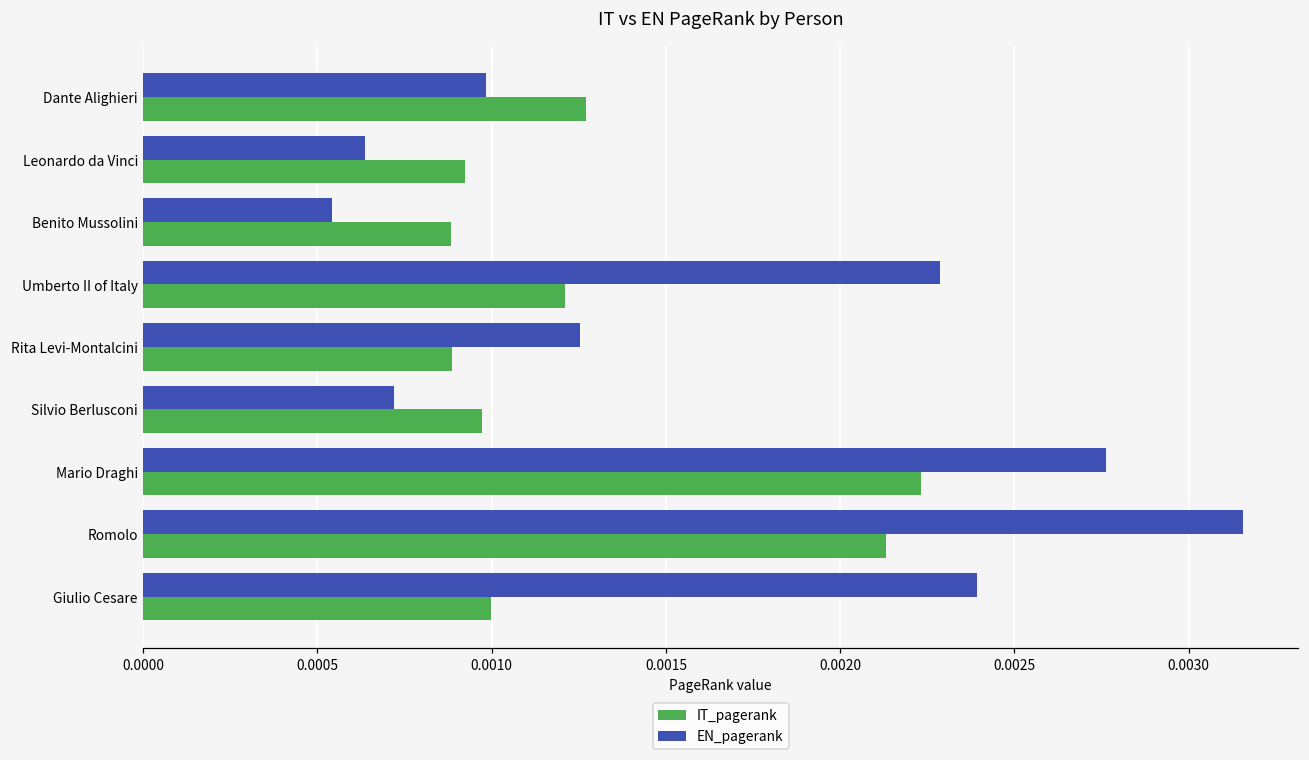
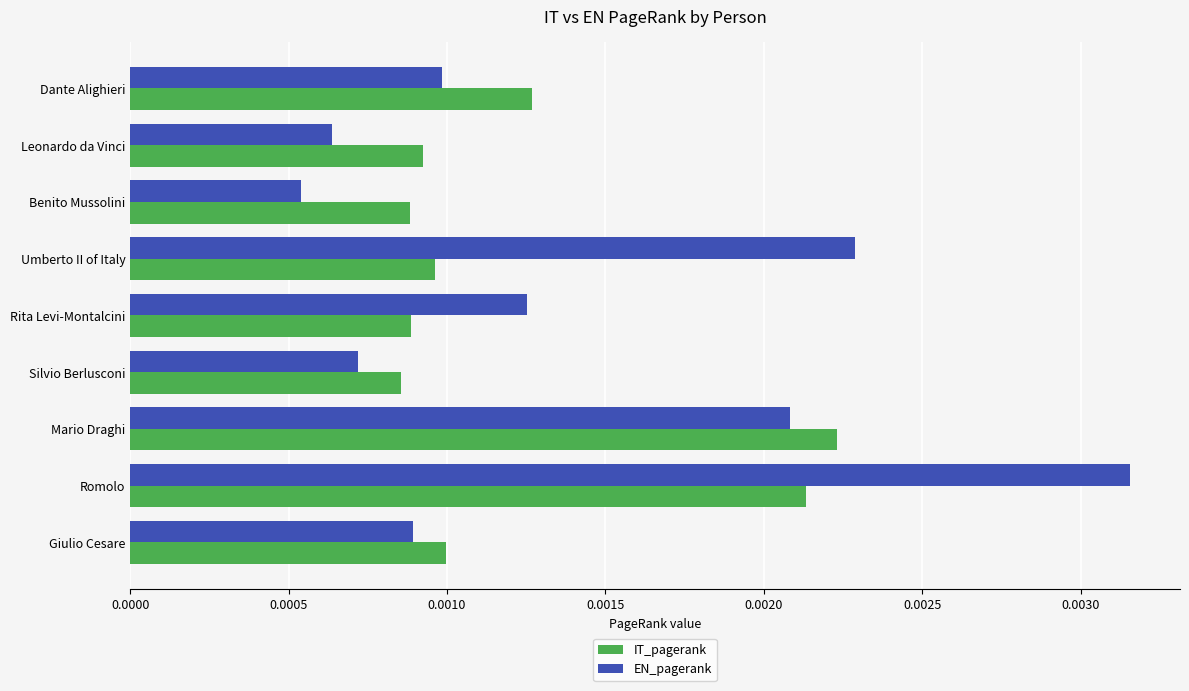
  {
    "IT_pagerank": {
      "Dante Alighieri": 0.00127,
      "Leonardo da Vinci": 0.00092,
      "Benito Mussolini": 0.00088,
-     "Umberto II of Italy": 0.00121,
+     "Umberto II of Italy": 0.00096,
      "Rita Levi-Montalcini": 0.00089,
-     "Silvio Berlusconi": 0.00097,
+     "Silvio Berlusconi": 0.00086,
      "Mario Draghi": 0.00223,
      "Romolo": 0.00213,
      "Giulio Cesare": 0.00100
    },
    "EN_pagerank": {
      "Dante Alighieri": 0.00098,
      "Leonardo da Vinci": 0.00064,
      "Benito Mussolini": 0.00054,
      "Umberto II of Italy": 0.00229,
      "Rita Levi-Montalcini": 0.00125,
      "Silvio Berlusconi": 0.00072,
-     "Mario Draghi": 0.00276,
+     "Mario Draghi": 0.00208,
      "Romolo": 0.00316,
-     "Giulio Cesare": 0.00239
+     "Giulio Cesare": 0.00089
    }
  }
